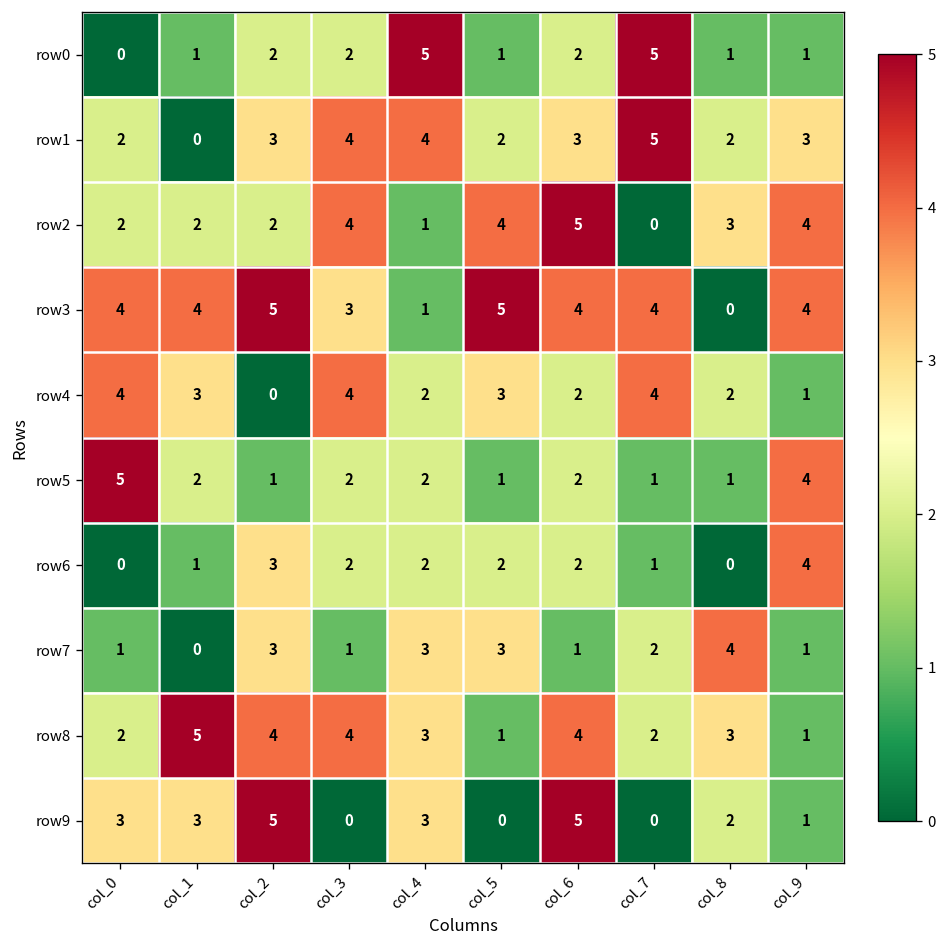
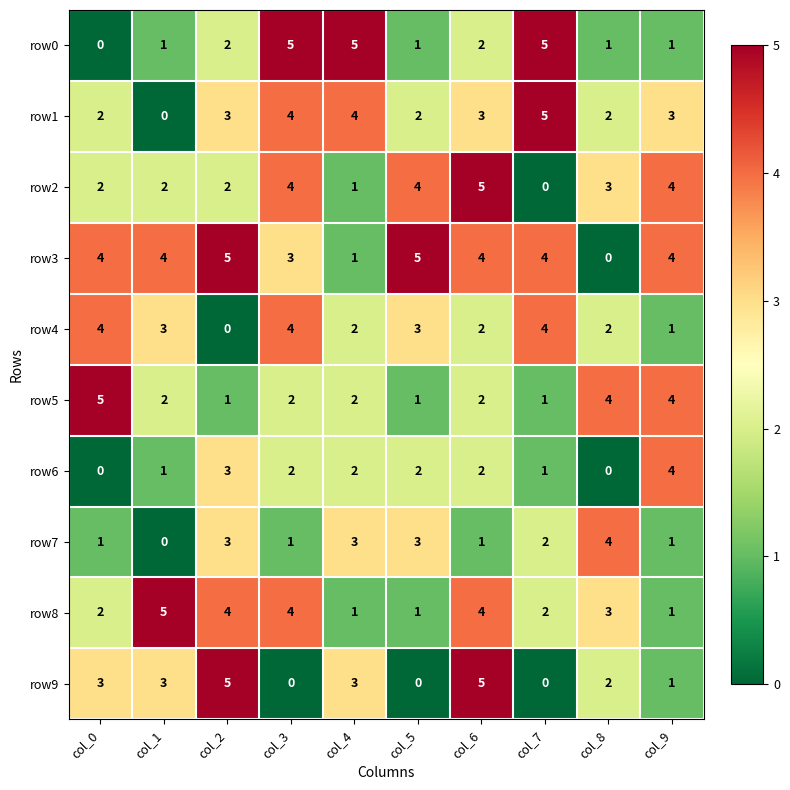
  {
    "row0": {
      "col_0": 0,
      "col_1": 1,
      "col_2": 2,
-     "col_3": 2,
+     "col_3": 5,
      "col_4": 5,
      "col_5": 1,
      "col_6": 2,
      "col_7": 5,
      "col_8": 1,
      "col_9": 1
    },
    "row1": {
      "col_0": 2,
      "col_1": 0,
      "col_2": 3,
      "col_3": 4,
      "col_4": 4,
      "col_5": 2,
      "col_6": 3,
      "col_7": 5,
      "col_8": 2,
      "col_9": 3
    },
    "row2": {
      "col_0": 2,
      "col_1": 2,
      "col_2": 2,
      "col_3": 4,
      "col_4": 1,
      "col_5": 4,
      "col_6": 5,
      "col_7": 0,
      "col_8": 3,
      "col_9": 4
    },
    "row3": {
      "col_0": 4,
      "col_1": 4,
      "col_2": 5,
      "col_3": 3,
      "col_4": 1,
      "col_5": 5,
      "col_6": 4,
      "col_7": 4,
      "col_8": 0,
      "col_9": 4
    },
    "row4": {
      "col_0": 4,
      "col_1": 3,
      "col_2": 0,
      "col_3": 4,
      "col_4": 2,
      "col_5": 3,
      "col_6": 2,
      "col_7": 4,
      "col_8": 2,
      "col_9": 1
    },
    "row5": {
      "col_0": 5,
      "col_1": 2,
      "col_2": 1,
      "col_3": 2,
      "col_4": 2,
      "col_5": 1,
      "col_6": 2,
      "col_7": 1,
-     "col_8": 1,
+     "col_8": 4,
      "col_9": 4
    },
    "row6": {
      "col_0": 0,
      "col_1": 1,
      "col_2": 3,
      "col_3": 2,
      "col_4": 2,
      "col_5": 2,
      "col_6": 2,
      "col_7": 1,
      "col_8": 0,
      "col_9": 4
    },
    "row7": {
      "col_0": 1,
      "col_1": 0,
      "col_2": 3,
      "col_3": 1,
      "col_4": 3,
      "col_5": 3,
      "col_6": 1,
      "col_7": 2,
      "col_8": 4,
      "col_9": 1
    },
    "row8": {
      "col_0": 2,
      "col_1": 5,
      "col_2": 4,
      "col_3": 4,
-     "col_4": 3,
+     "col_4": 1,
      "col_5": 1,
      "col_6": 4,
      "col_7": 2,
      "col_8": 3,
      "col_9": 1
    },
    "row9": {
      "col_0": 3,
      "col_1": 3,
      "col_2": 5,
      "col_3": 0,
      "col_4": 3,
      "col_5": 0,
      "col_6": 5,
      "col_7": 0,
      "col_8": 2,
      "col_9": 1
    }
  }
